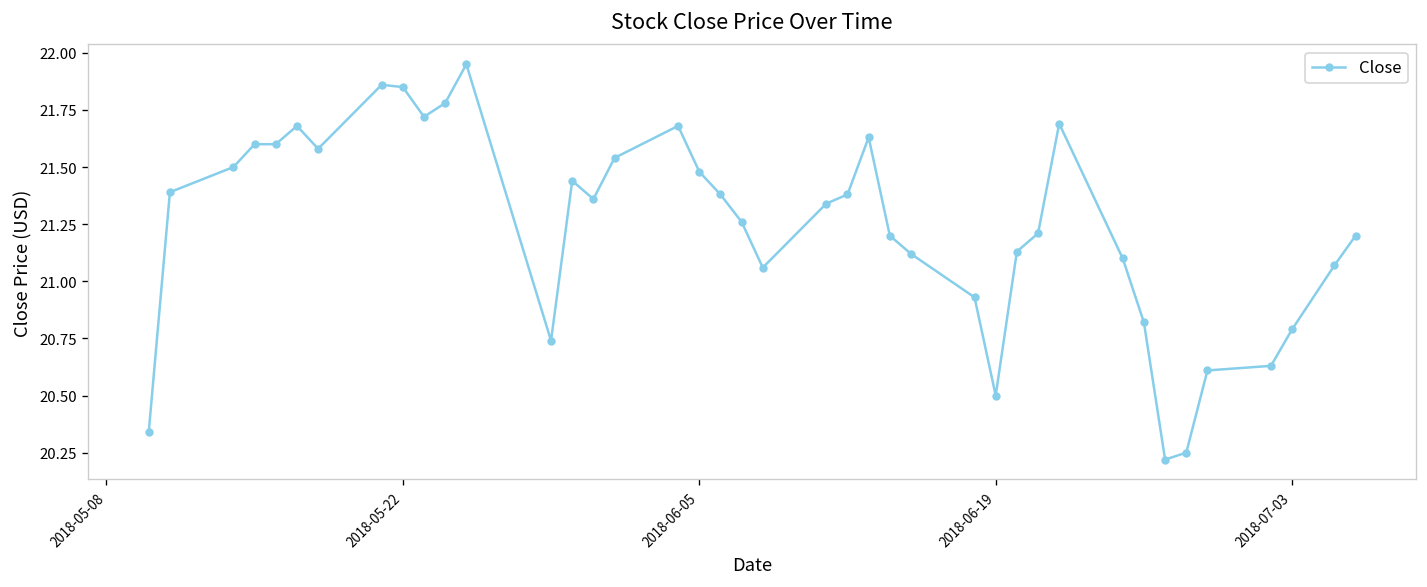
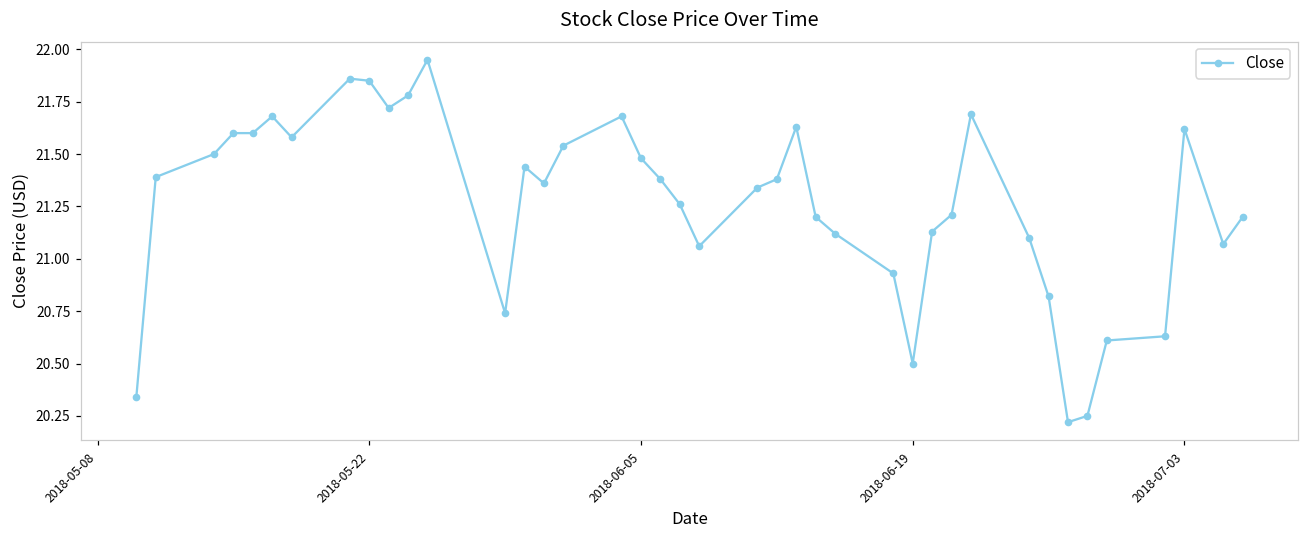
  {
    "2018-05-22": 21.85,
    "2018-06-05": 21.48,
    "2018-06-19": 20.50,
-   "2018-07-03": 20.79
+   "2018-07-03": 21.62
  }
